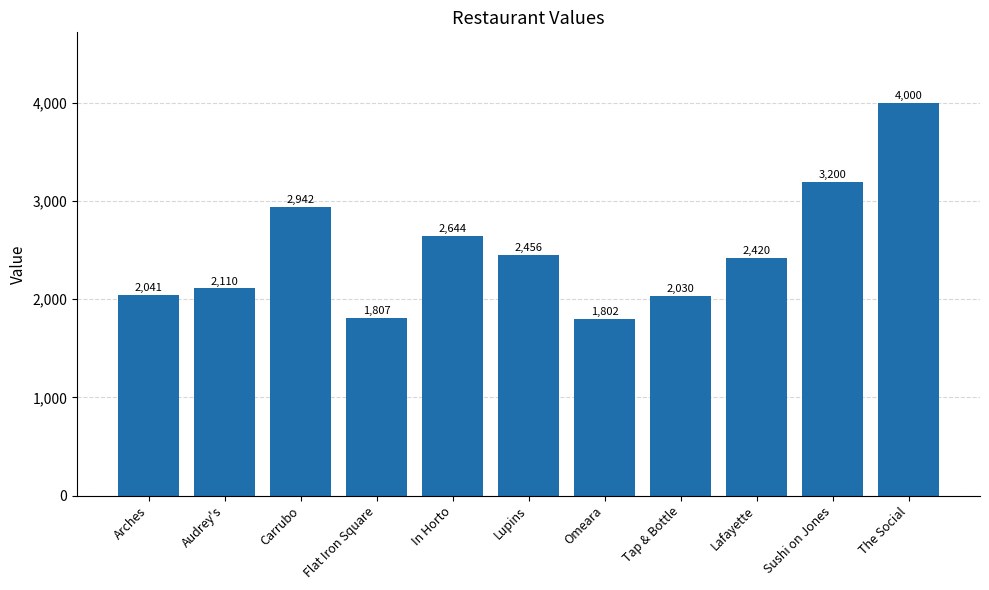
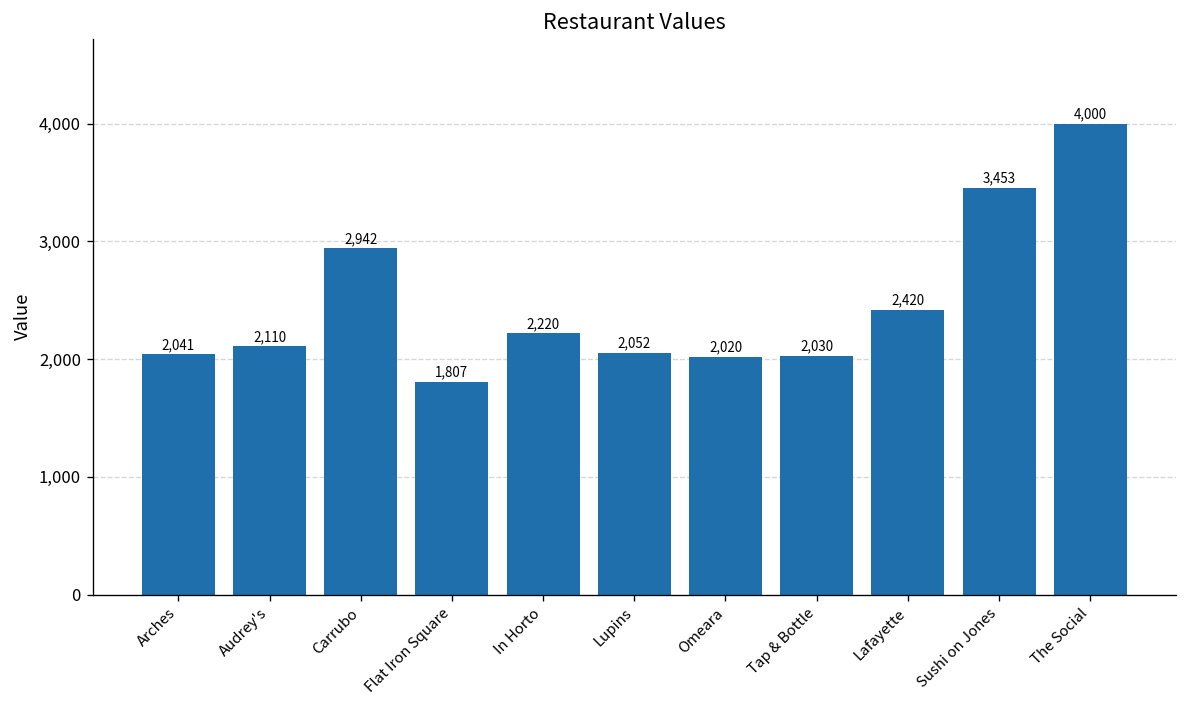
  {
    "Arches": "2,041",
    "Audrey's": "2,110",
    "Carrubo": "2,942",
    "Flat Iron Square": "1,807",
-   "In Horto": "2,644",
-   "Lupins": "2,456",
-   "Omeara": "1,802",
+   "In Horto": "2,220",
+   "Lupins": "2,052",
+   "Omeara": "2,020",
    "Tap & Bottle": "2,030",
    "Lafayette": "2,420",
-   "Sushi on Jones": "3,200",
+   "Sushi on Jones": "3,453",
    "The Social": "4,000"
  }
